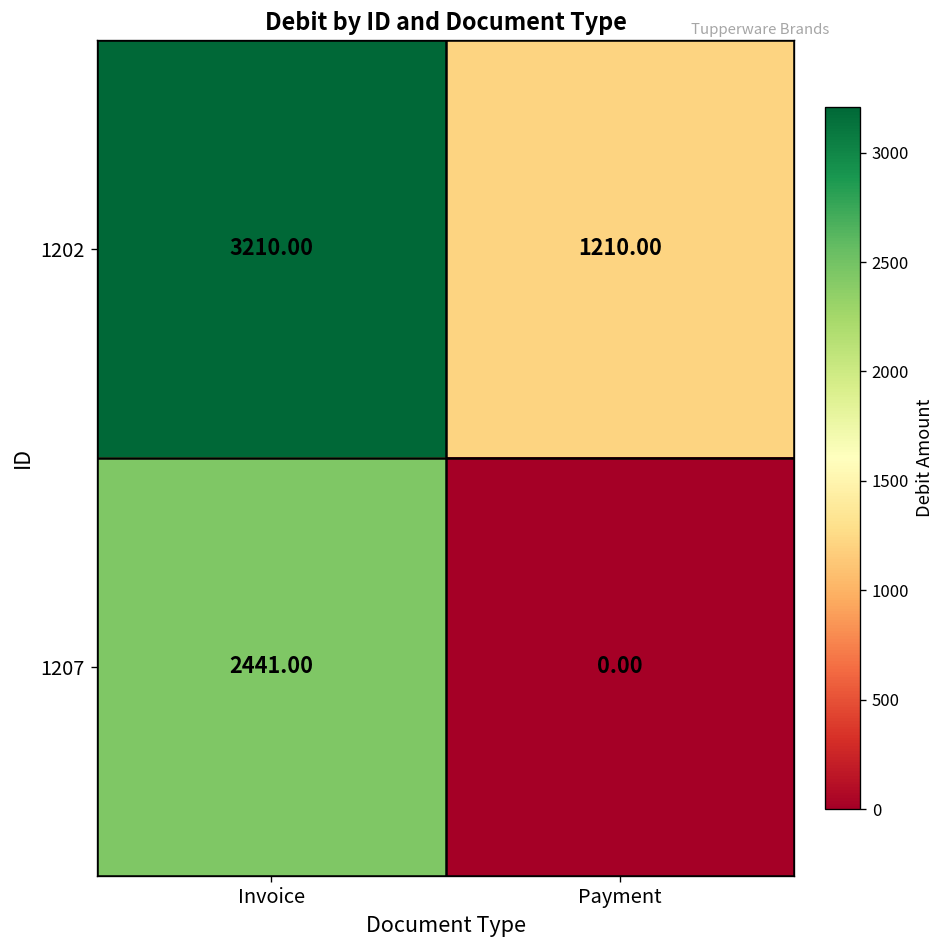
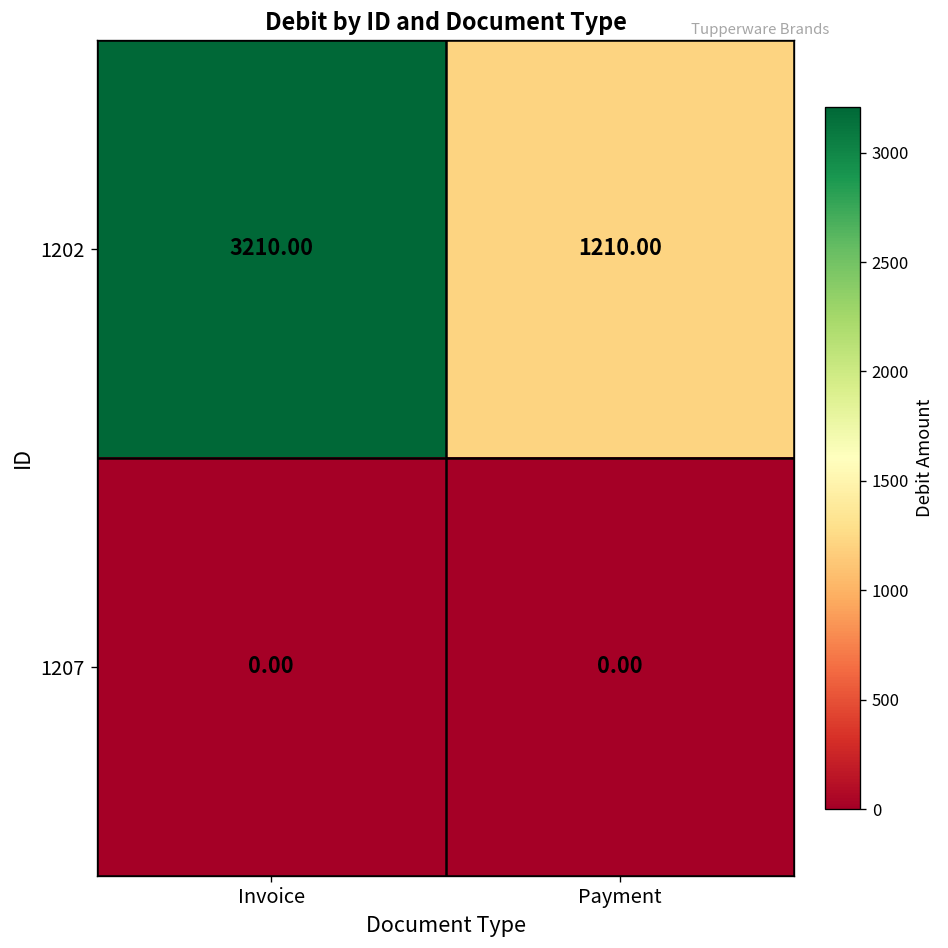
  {
    "1202": {
      "Invoice": 3210.00,
      "Payment": 1210.00
    },
    "1207": {
-     "Invoice": 2441.00,
+     "Invoice": 0.00,
      "Payment": 0.00
    }
  }
